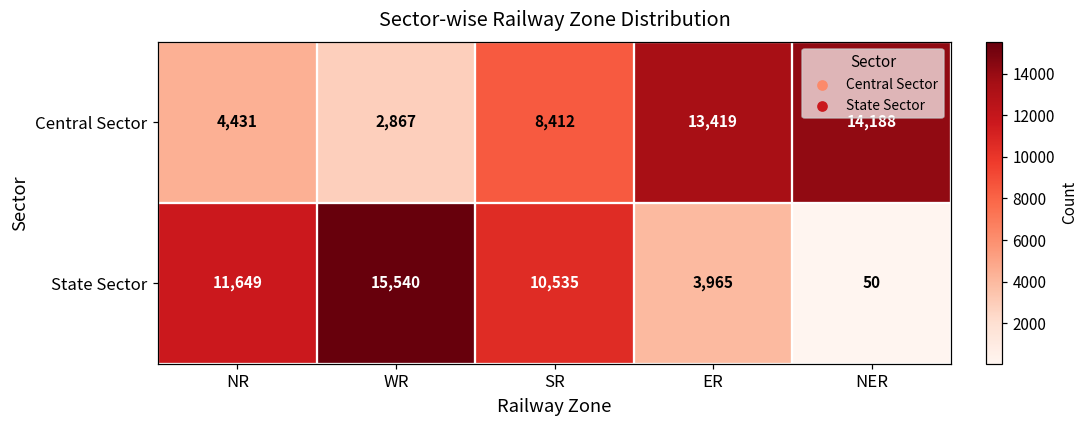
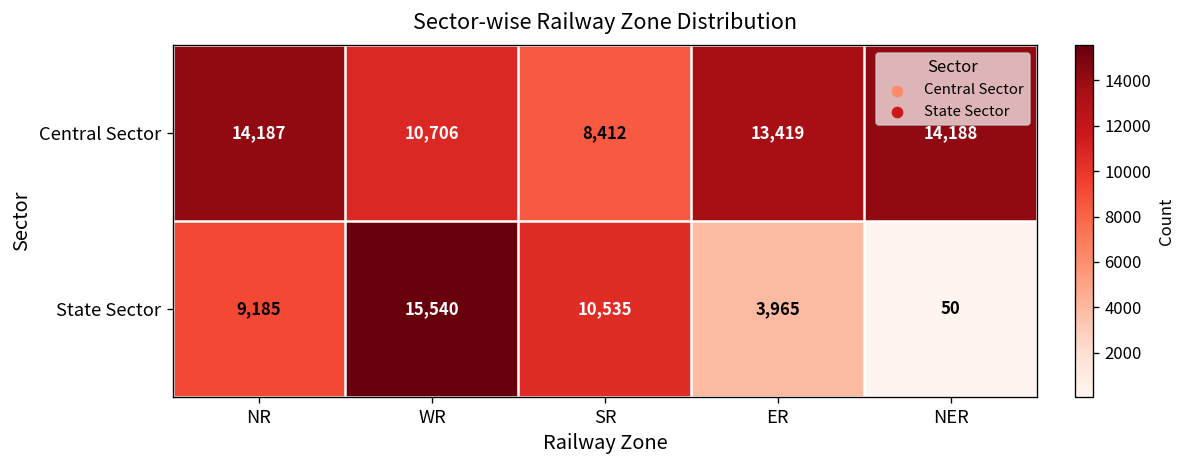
  {
    "Central Sector": {
-     "NR": "4,431",
-     "WR": "2,867",
+     "NR": "14,187",
+     "WR": "10,706",
      "SR": "8,412",
      "ER": "13,419"
    },
    "State Sector": {
-     "NR": "11,649",
+     "NR": "9,185",
      "WR": "15,540",
      "SR": "10,535",
      "ER": "3,965",
      "NER": "50"
    }
  }
